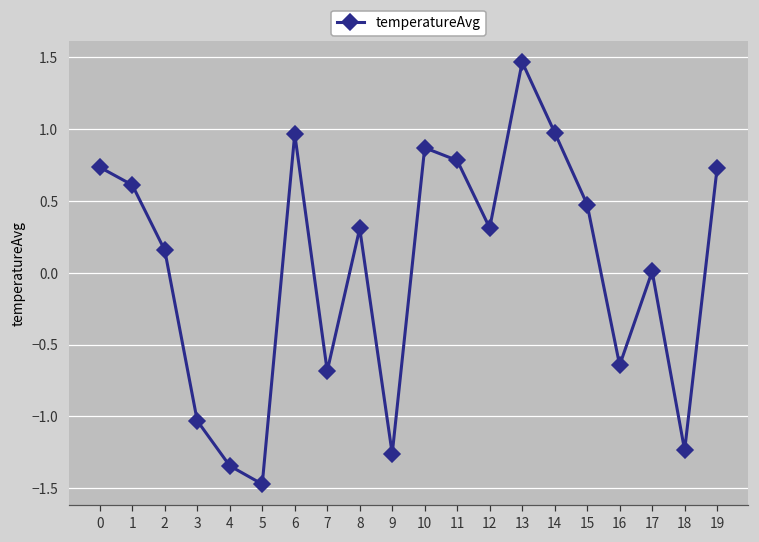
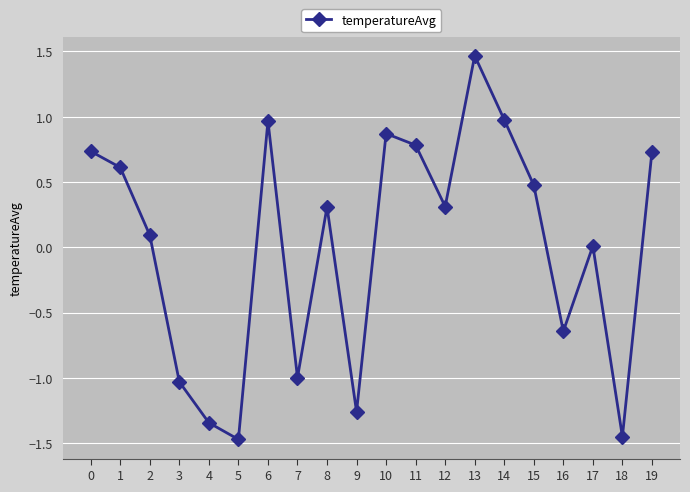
  {
    "0": 0.73,
    "1": 0.61,
-   "2": 0.16,
+   "2": 0.09,
    "3": -1.03,
    "4": -1.34,
    "5": -1.47,
    "6": 0.97,
-   "7": -0.68,
+   "7": -1.00,
    "8": 0.31,
    "9": -1.26,
    "10": 0.87,
    "11": 0.78,
    "12": 0.31,
    "13": 1.47,
    "14": 0.98,
    "15": 0.47,
    "16": -0.64,
    "17": 0.01,
-   "18": -1.24,
+   "18": -1.45,
    "19": 0.73
  }
